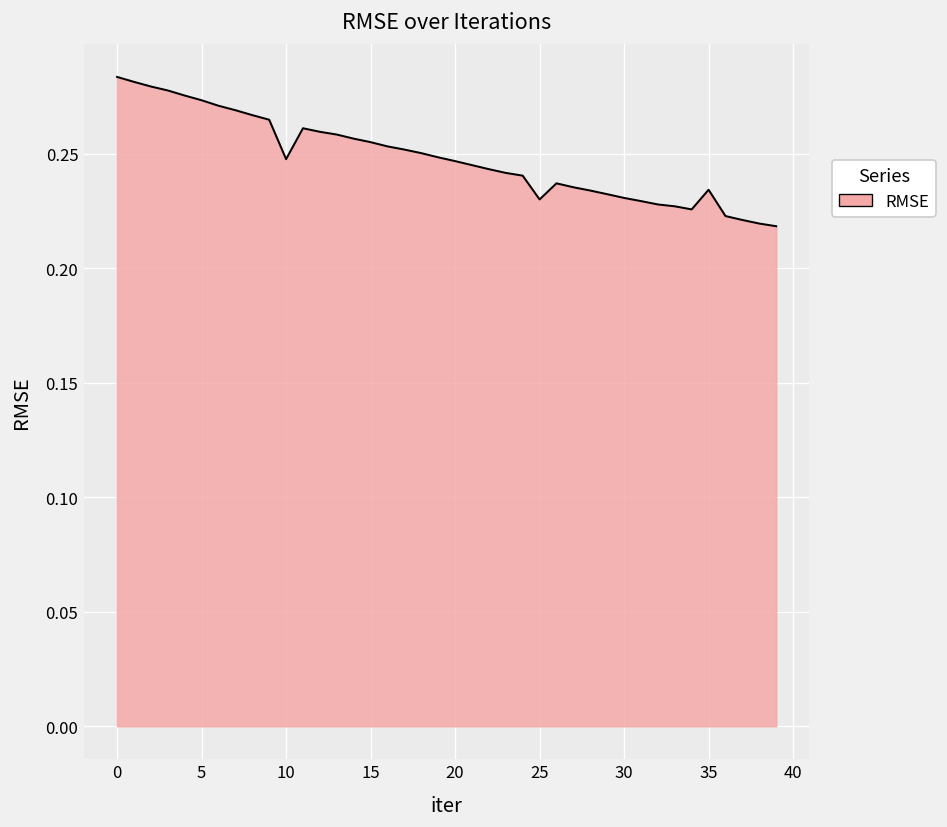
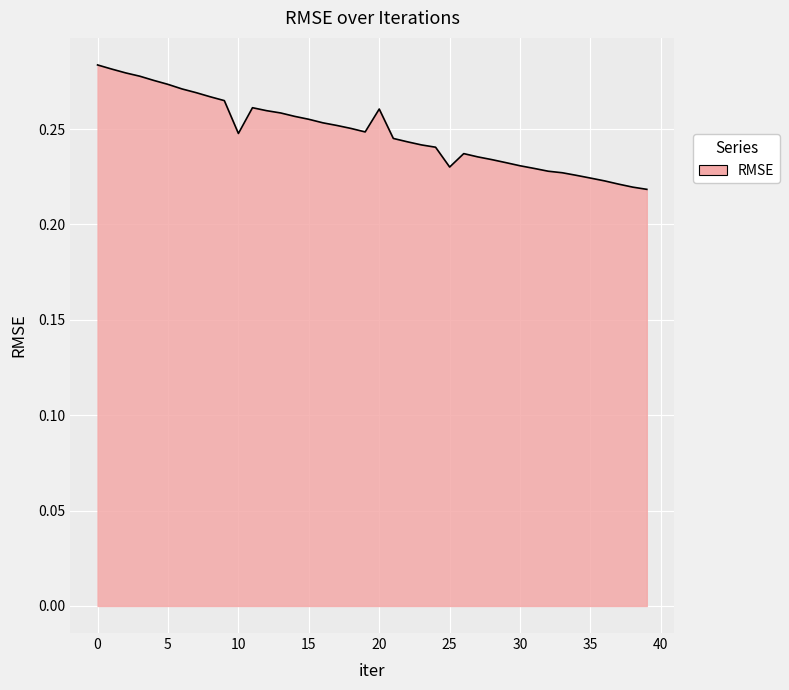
  {
    "0": 0.284,
    "5": 0.273,
    "10": 0.248,
    "15": 0.255,
-   "20": 0.247,
+   "20": 0.260,
    "25": 0.230,
    "30": 0.231,
-   "35": 0.234
+   "35": 0.224
  }
